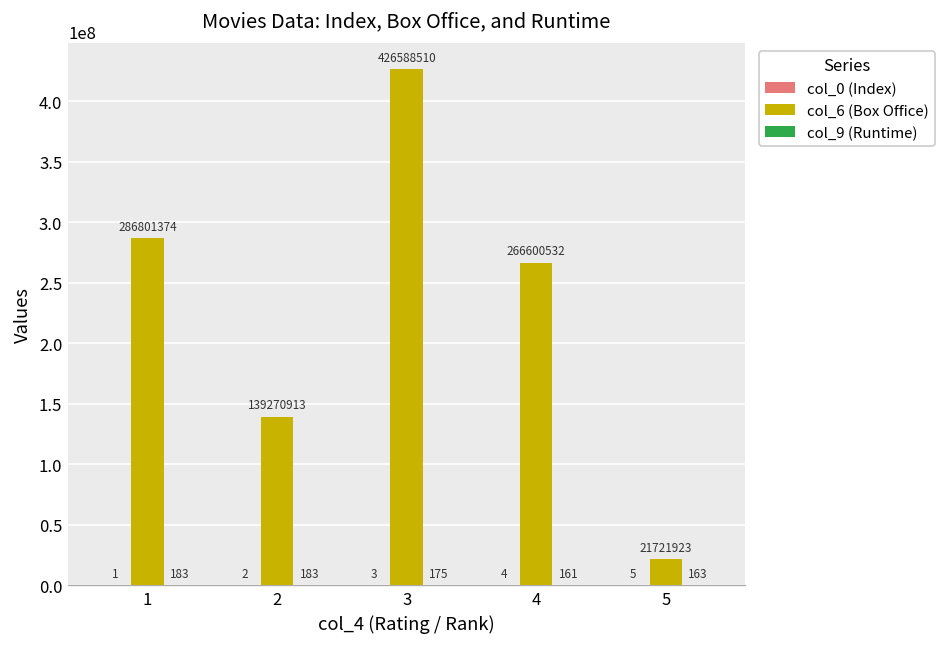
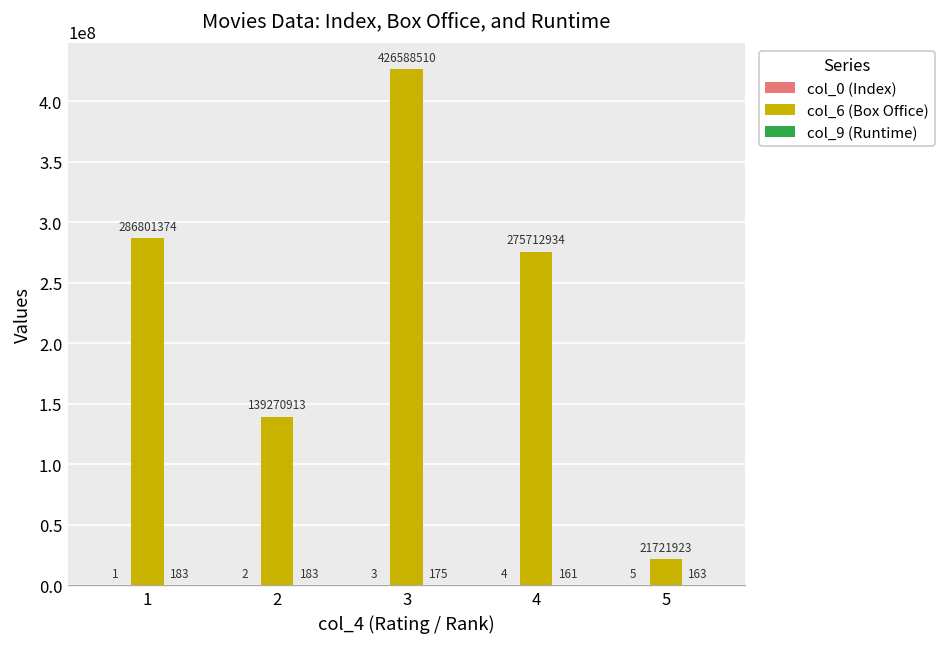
  {
    "col_0 (Index)": {
      "1": 1,
      "2": 2,
      "3": 3,
      "4": 4,
      "5": 5
    },
    "col_6 (Box Office)": {
      "1": 286801374,
      "2": 139270913,
      "3": 426588510,
-     "4": 266600532,
+     "4": 275712934,
      "5": 21721923
    },
    "col_9 (Runtime)": {
      "1": 183,
      "2": 183,
      "3": 175,
      "4": 161,
      "5": 163
    }
  }
